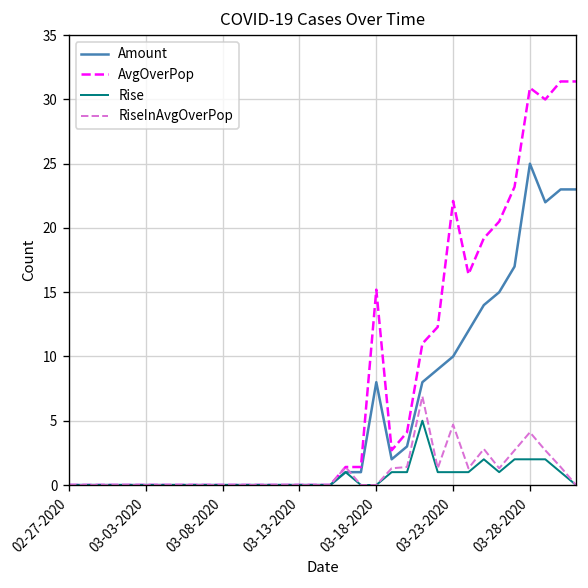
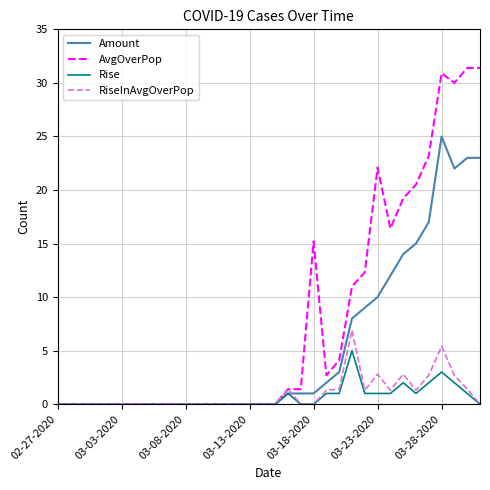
  {
    "Amount": {
-     "03-18-2020": 8,
+     "03-18-2020": 1,
      "03-23-2020": 10,
      "03-28-2020": 25
    },
    "AvgOverPop": {
      "03-18-2020": 15.2,
      "03-23-2020": 22.1,
      "03-28-2020": 30.9
    },
    "Rise": {
      "03-23-2020": 1,
-     "03-28-2020": 2
+     "03-28-2020": 3
    },
    "RiseInAvgOverPop": {
-     "03-23-2020": 4.7,
-     "03-28-2020": 4.1
+     "03-23-2020": 2.8,
+     "03-28-2020": 5.4
    }
  }
